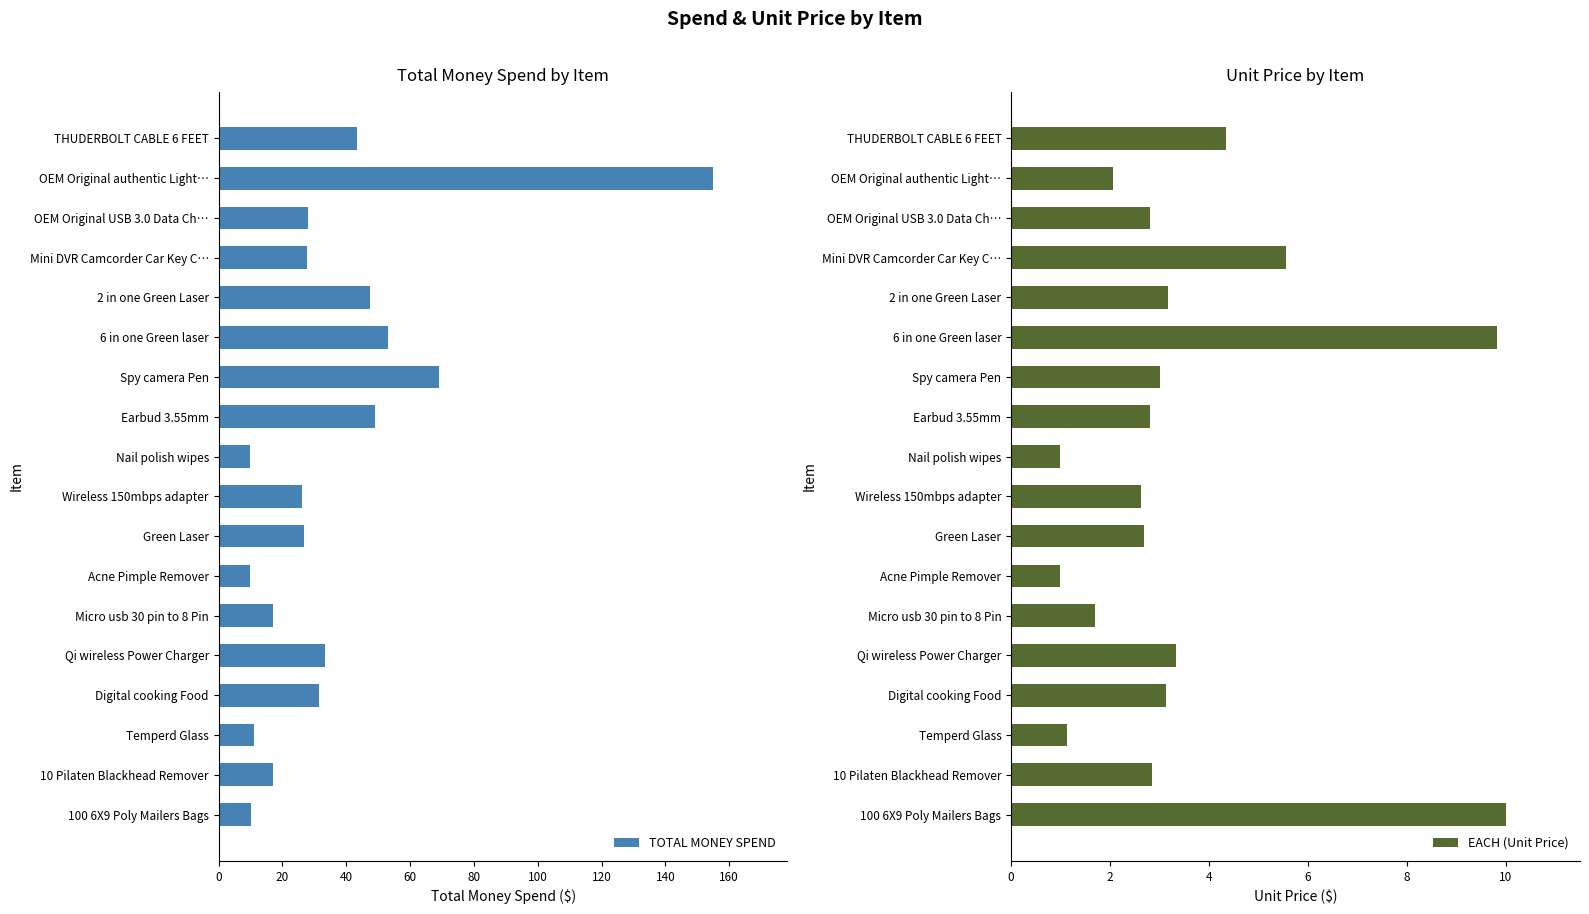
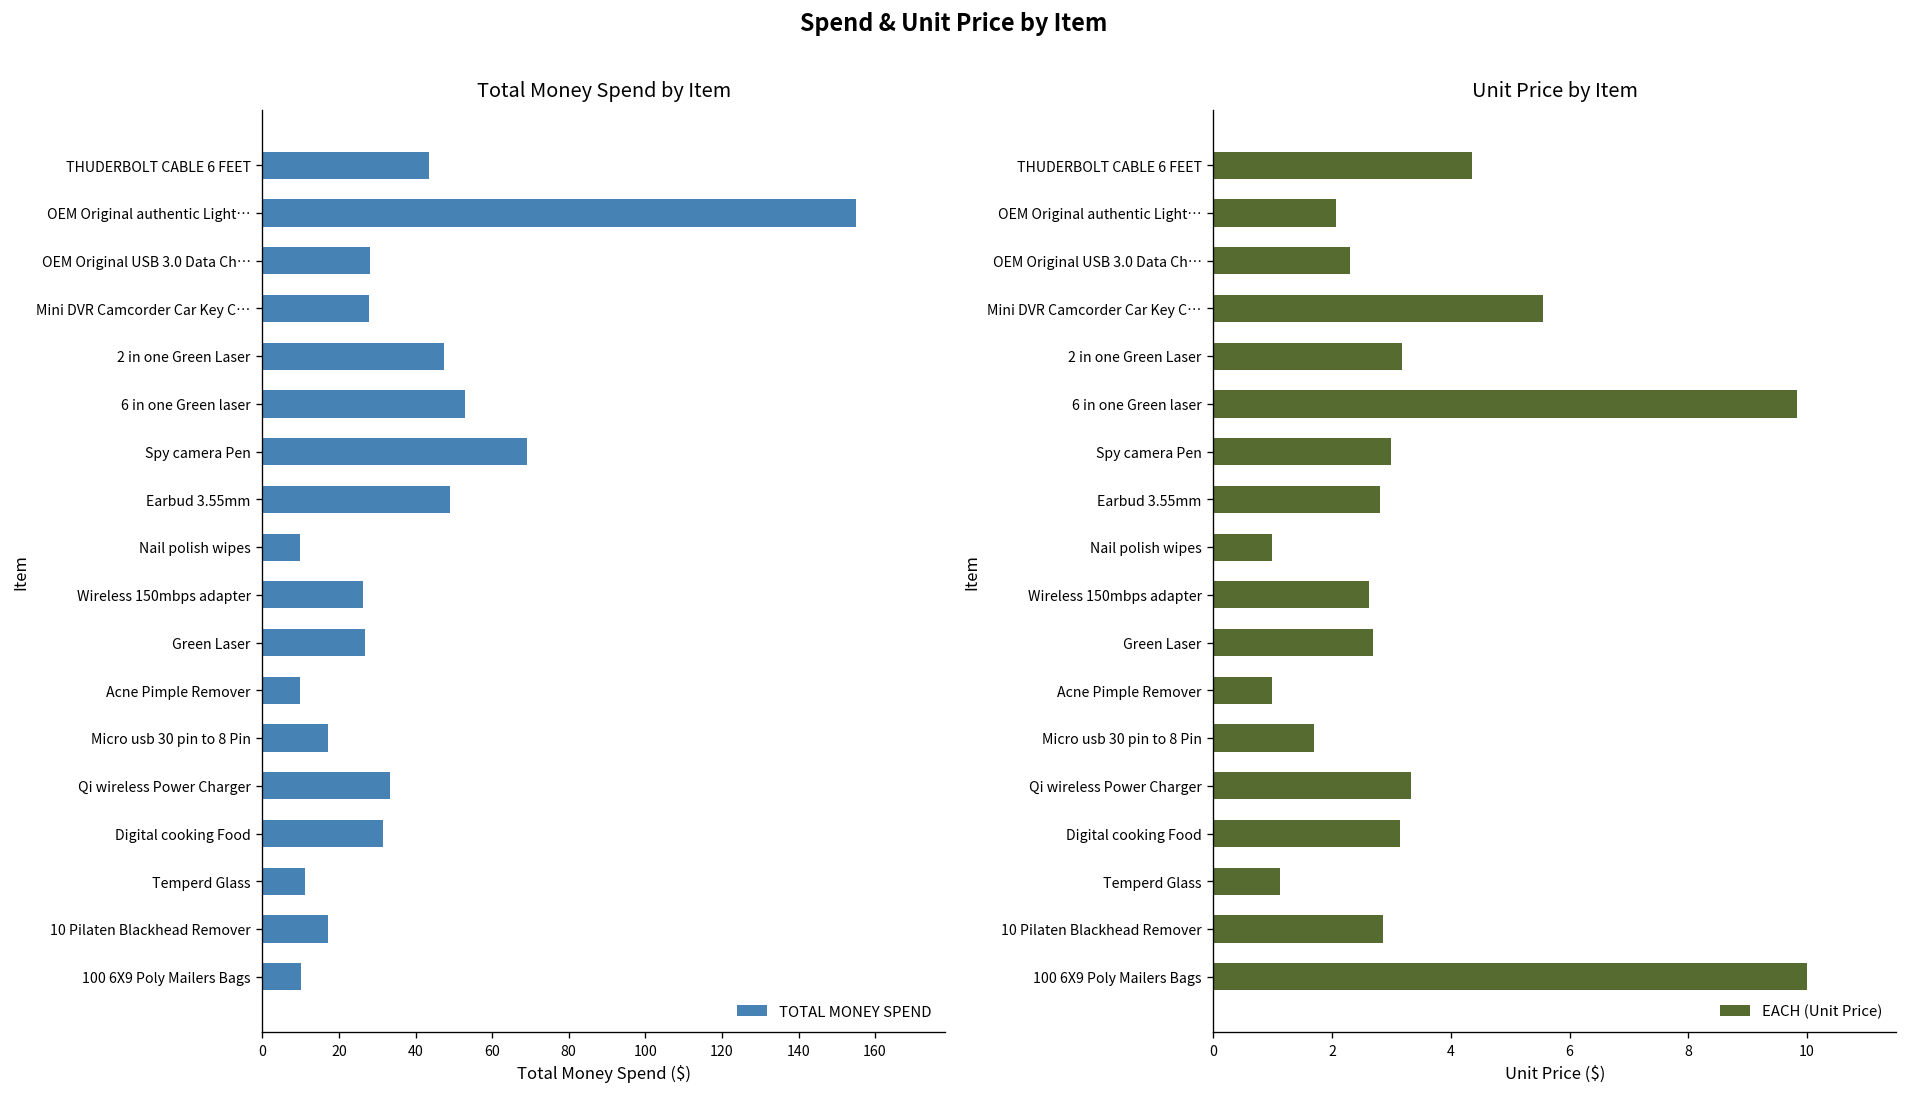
  {
    "Total Money Spend by Item": {
      "THUDERBOLT CABLE 6 FEET": 44,
      "OEM Original authentic Light…": 155,
      "OEM Original USB 3.0 Data Ch…": 28,
      "Mini DVR Camcorder Car Key C…": 28,
      "2 in one Green Laser": 48,
      "6 in one Green laser": 53,
      "Spy camera Pen": 69,
      "Earbud 3.55mm": 49,
      "Nail polish wipes": 10,
      "Wireless 150mbps adapter": 26,
      "Green Laser": 27,
      "Acne Pimple Remover": 10,
      "Micro usb 30 pin to 8 Pin": 17,
      "Qi wireless Power Charger": 33,
      "Digital cooking Food": 31,
      "Temperd Glass": 11,
      "10 Pilaten Blackhead Remover": 17,
      "100 6X9 Poly Mailers Bags": 10
    },
    "Unit Price by Item": {
      "THUDERBOLT CABLE 6 FEET": 4.4,
      "OEM Original authentic Light…": 2.1,
-     "OEM Original USB 3.0 Data Ch…": 2.8,
+     "OEM Original USB 3.0 Data Ch…": 2.3,
      "Mini DVR Camcorder Car Key C…": 5.6,
      "2 in one Green Laser": 3.2,
      "6 in one Green laser": 9.8,
      "Spy camera Pen": 3.0,
      "Earbud 3.55mm": 2.8,
      "Nail polish wipes": 1.0,
      "Wireless 150mbps adapter": 2.6,
      "Green Laser": 2.7,
      "Acne Pimple Remover": 1.0,
      "Micro usb 30 pin to 8 Pin": 1.7,
      "Qi wireless Power Charger": 3.3,
      "Digital cooking Food": 3.1,
      "Temperd Glass": 1.1,
      "10 Pilaten Blackhead Remover": 2.9,
      "100 6X9 Poly Mailers Bags": 10.0
    }
  }
